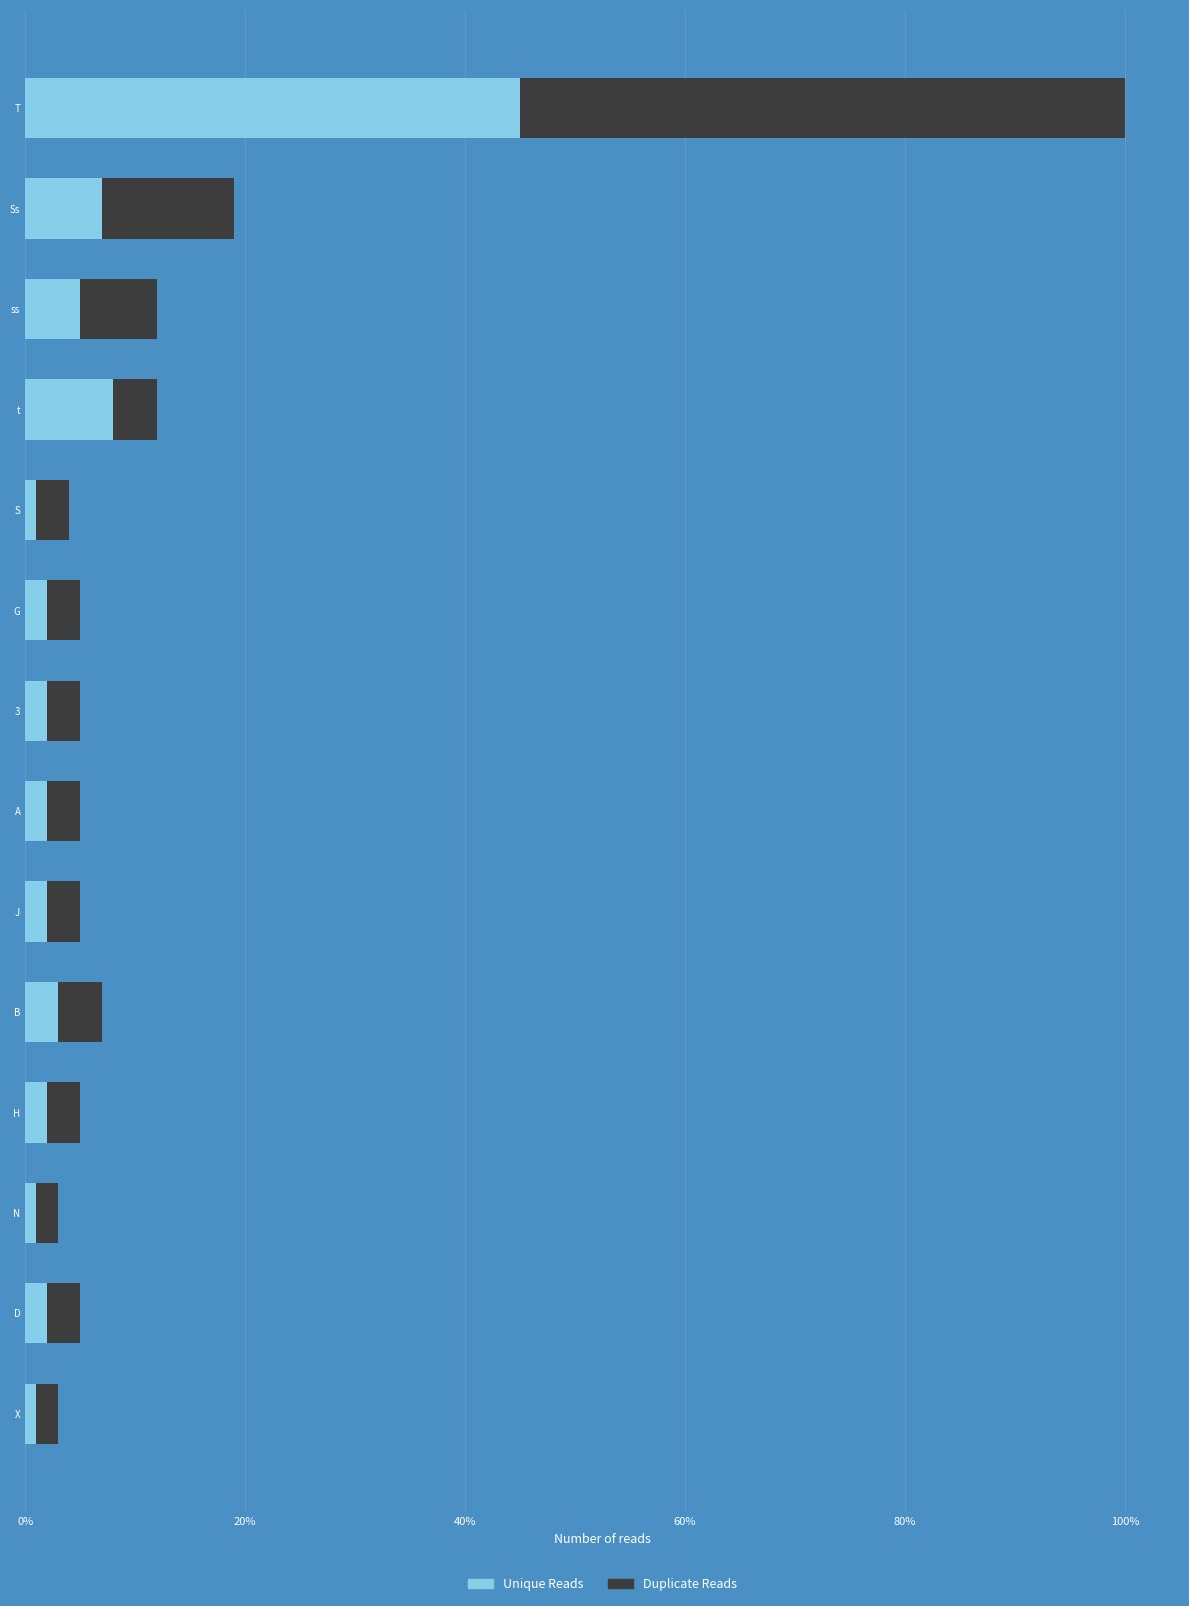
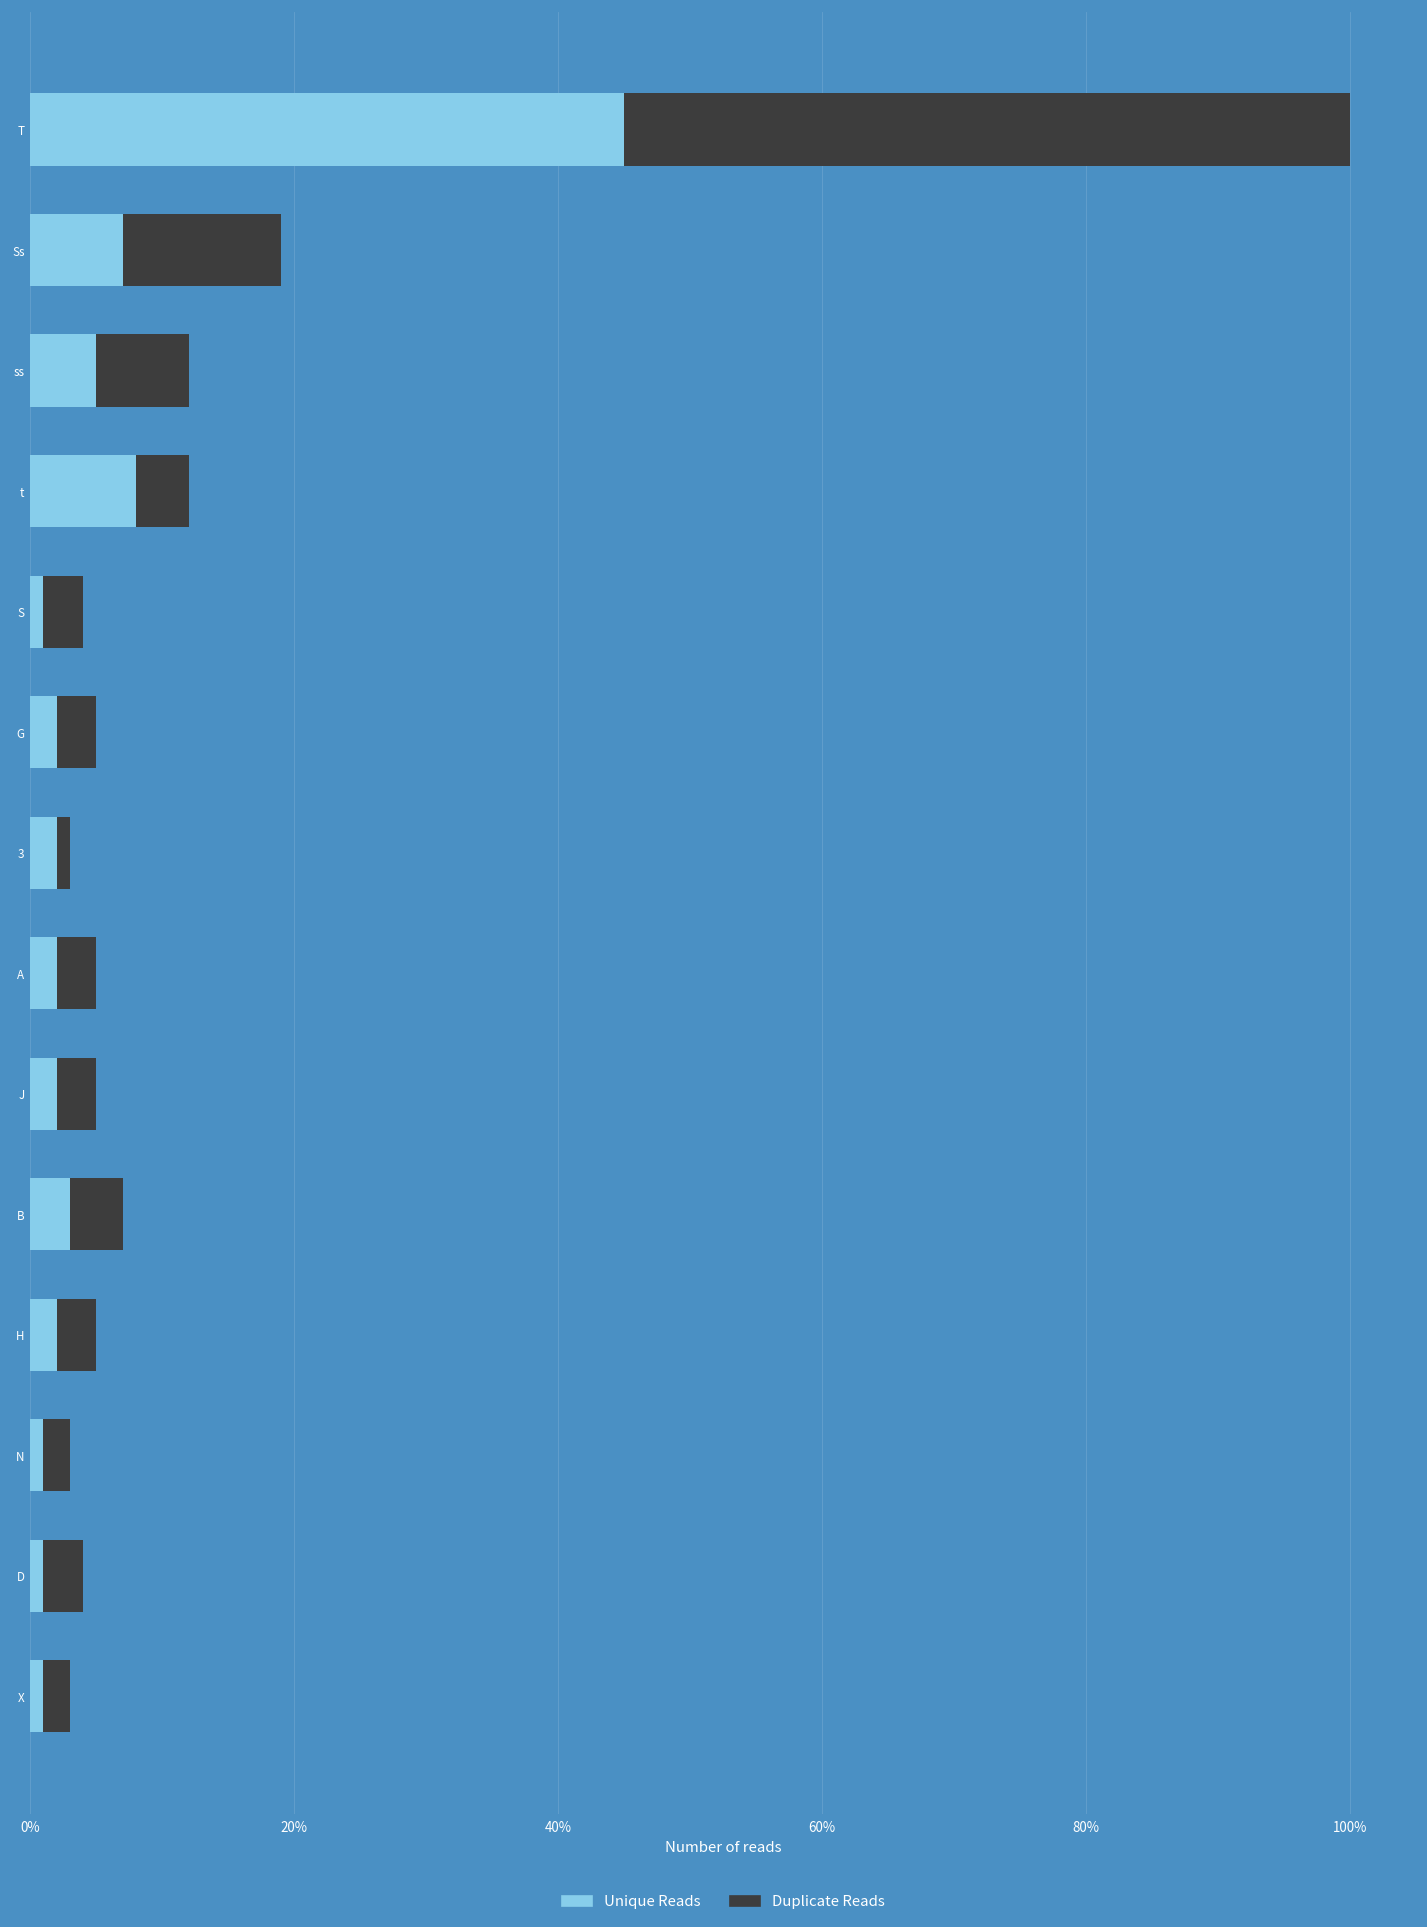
  {
    "Unique Reads": {
      "T": "45%",
      "Ss": "7%",
      "ss": "5%",
      "t": "8%",
      "S": "1%",
      "G": "2%",
      "3": "2%",
      "A": "2%",
      "J": "2%",
      "B": "3%",
      "H": "2%",
      "N": "1%",
-     "D": "2%",
+     "D": "1%",
      "X": "1%"
    },
    "Duplicate Reads": {
      "T": "55%",
      "Ss": "12%",
      "ss": "7%",
      "t": "4%",
      "S": "3%",
      "G": "3%",
-     "3": "3%",
+     "3": "1%",
      "A": "3%",
      "J": "3%",
      "B": "4%",
      "H": "3%",
      "N": "2%",
      "D": "3%",
      "X": "2%"
    }
  }
